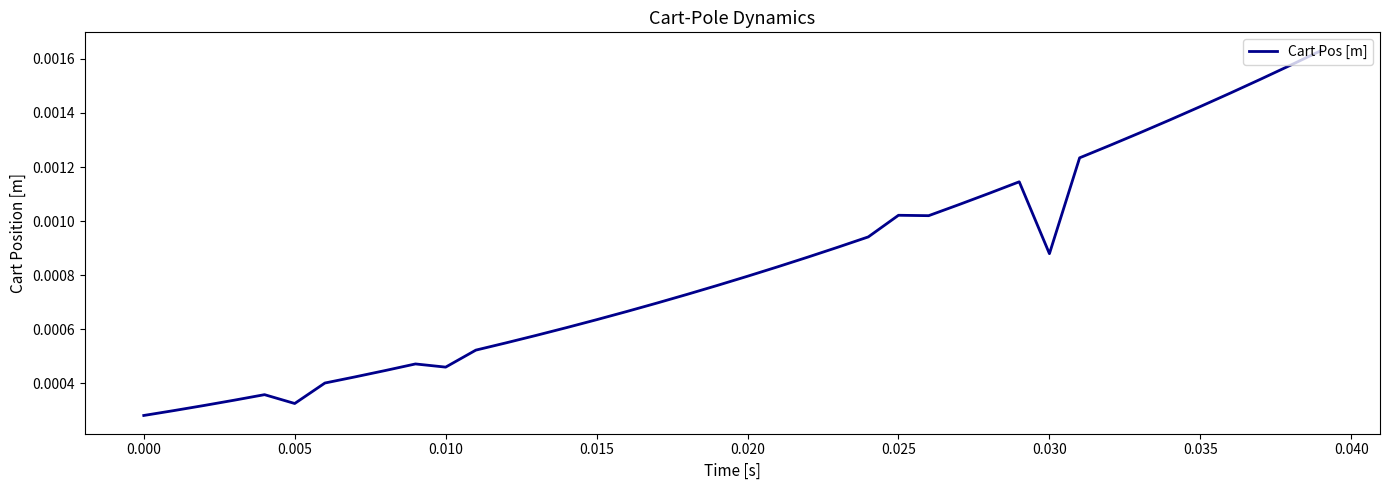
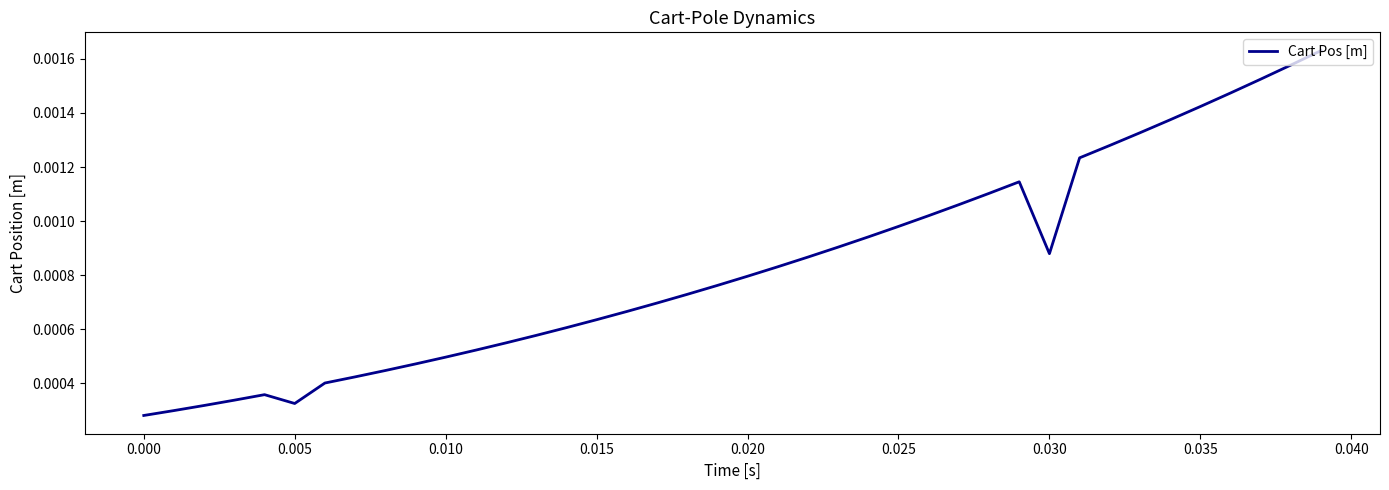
  {
    "0.000": 0.00028,
    "0.005": 0.00033,
-   "0.010": 0.00046,
+   "0.010": 0.00050,
    "0.015": 0.00064,
    "0.020": 0.00080,
-   "0.025": 0.00102,
+   "0.025": 0.00098,
    "0.030": 0.00088,
    "0.035": 0.00142
  }
